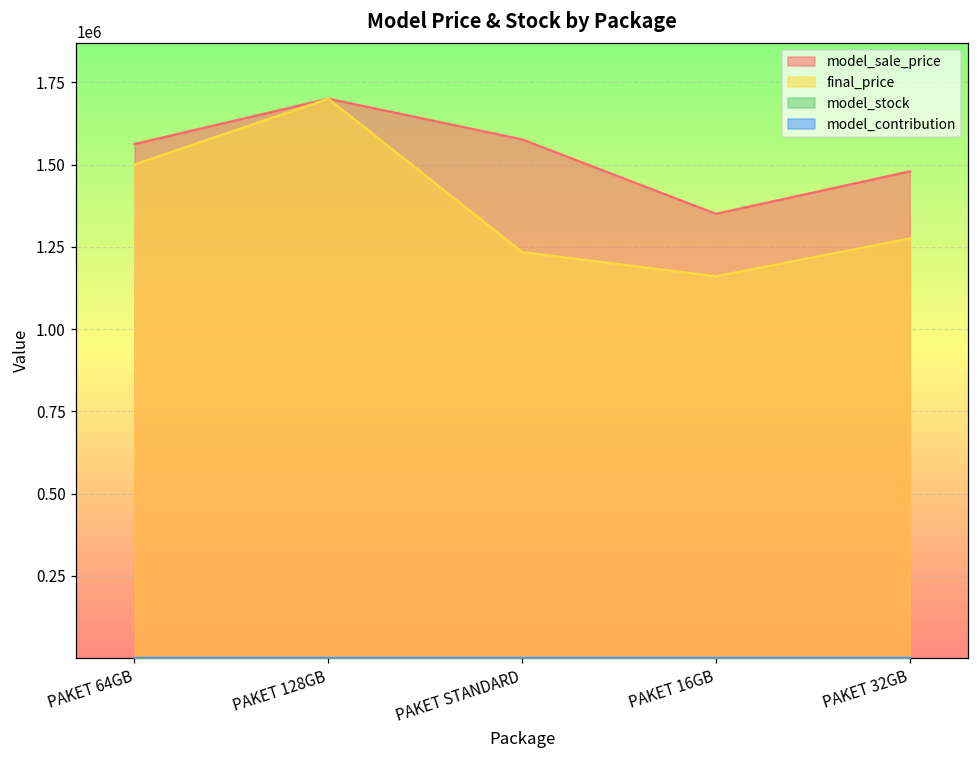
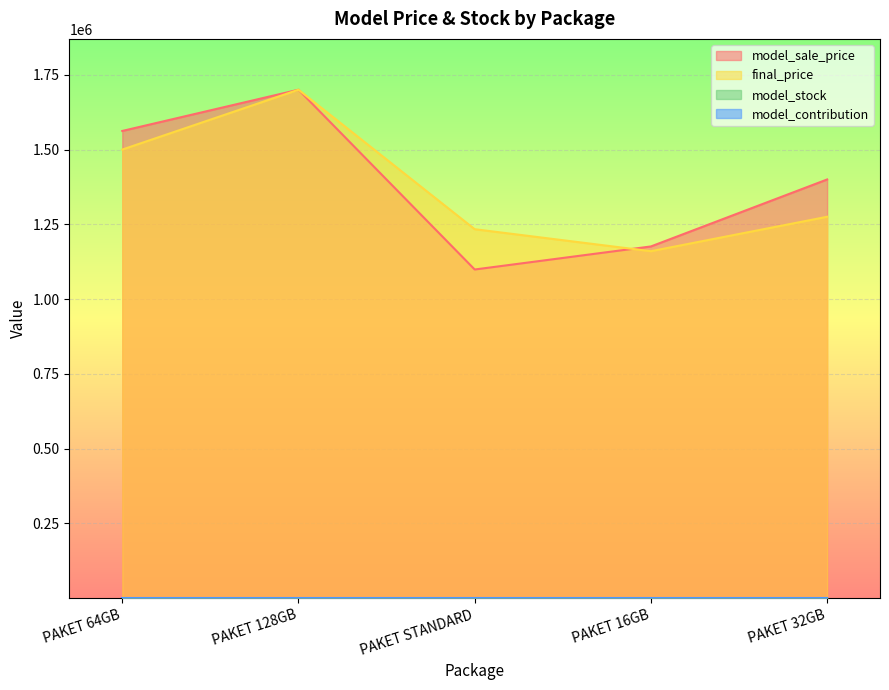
  {
    "model_sale_price": {
      "PAKET 64GB": 1560000,
-     "PAKET STANDARD": 1580000,
-     "PAKET 16GB": 1350000,
-     "PAKET 32GB": 1480000
+     "PAKET STANDARD": 1100000,
+     "PAKET 16GB": 1180000,
+     "PAKET 32GB": 1400000
    },
    "final_price": {
      "PAKET 64GB": 1500000,
      "PAKET STANDARD": 1230000,
      "PAKET 16GB": 1160000,
      "PAKET 32GB": 1280000
    },
    "model_contribution": {
      "PAKET 64GB": 0,
      "PAKET 128GB": 0,
      "PAKET STANDARD": 0,
      "PAKET 16GB": 0,
      "PAKET 32GB": 0
    }
  }
